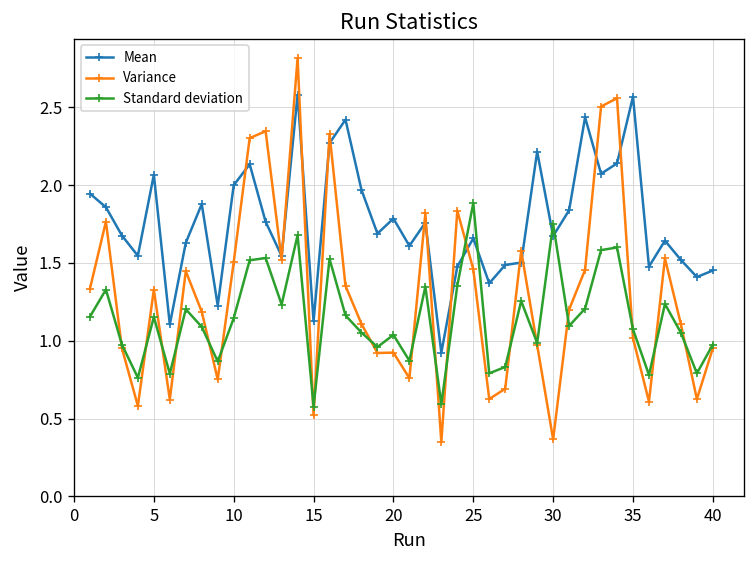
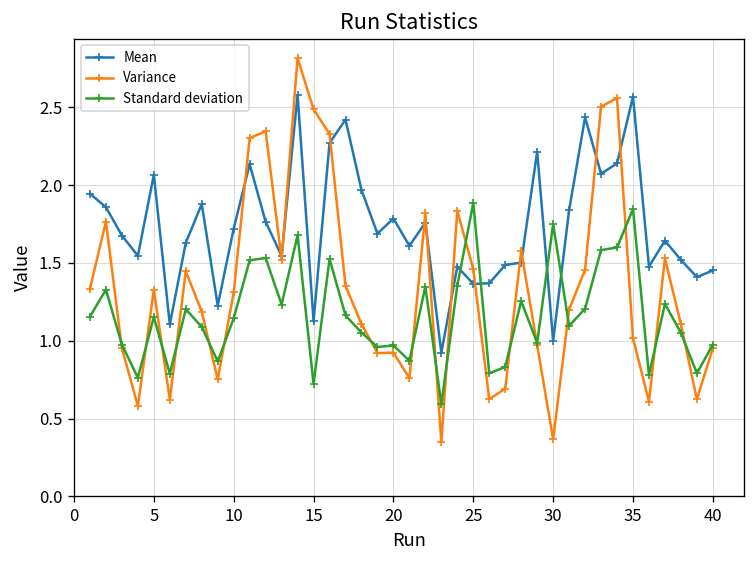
  {
    "Mean": {
      "5": 2.07,
-     "10": 2.00,
+     "10": 1.72,
      "15": 1.13,
      "20": 1.79,
-     "25": 1.66,
-     "30": 1.67,
+     "25": 1.37,
+     "30": 1.00,
      "35": 2.57,
      "40": 1.45
    },
    "Variance": {
      "5": 1.33,
-     "10": 1.51,
-     "15": 0.52,
+     "10": 1.31,
+     "15": 2.49,
      "20": 0.92,
      "25": 1.46,
      "30": 0.37,
      "35": 1.02,
      "40": 0.95
    },
    "Standard deviation": {
      "5": 1.15,
      "10": 1.14,
-     "15": 0.58,
-     "20": 1.04,
+     "15": 0.72,
+     "20": 0.97,
      "25": 1.88,
      "30": 1.75,
-     "35": 1.07,
+     "35": 1.85,
      "40": 0.98
    }
  }
